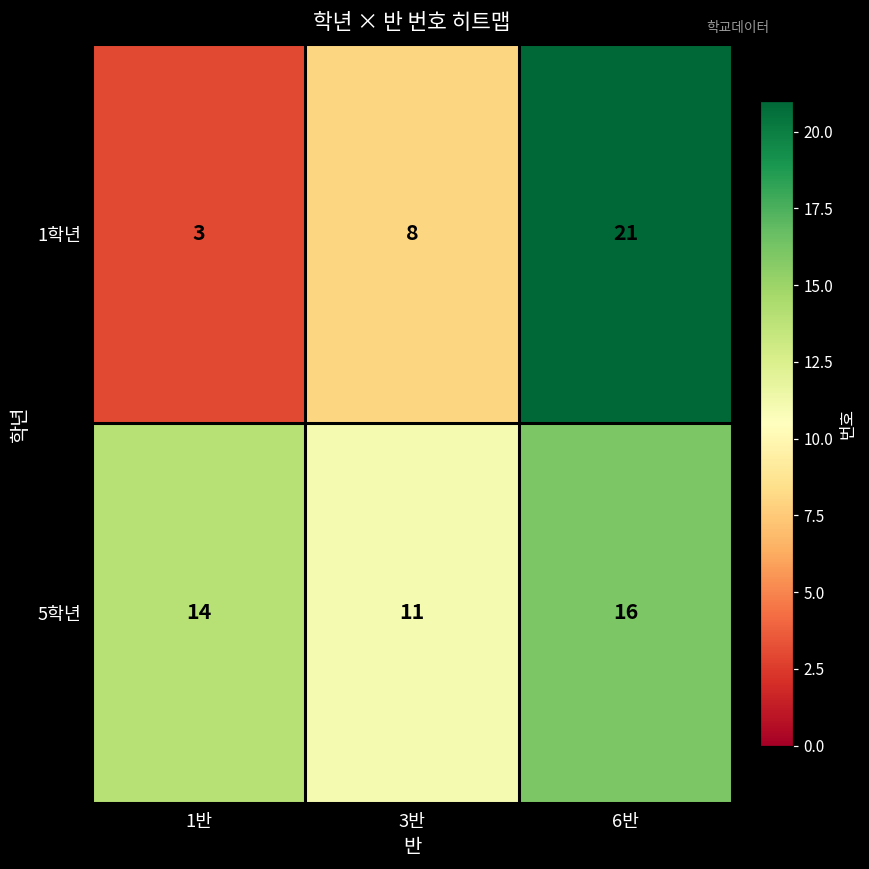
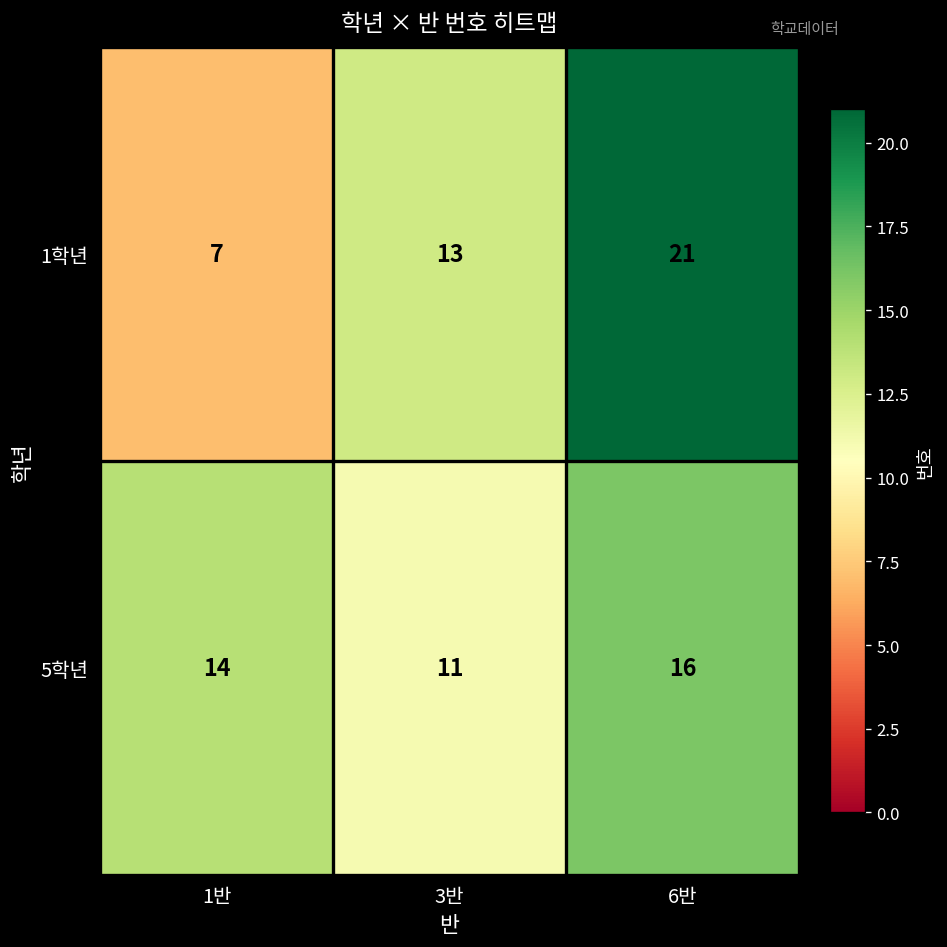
  {
    "1학년": {
-     "1반": 3,
-     "3반": 8,
+     "1반": 7,
+     "3반": 13,
      "6반": 21
    },
    "5학년": {
      "1반": 14,
      "3반": 11,
      "6반": 16
    }
  }
